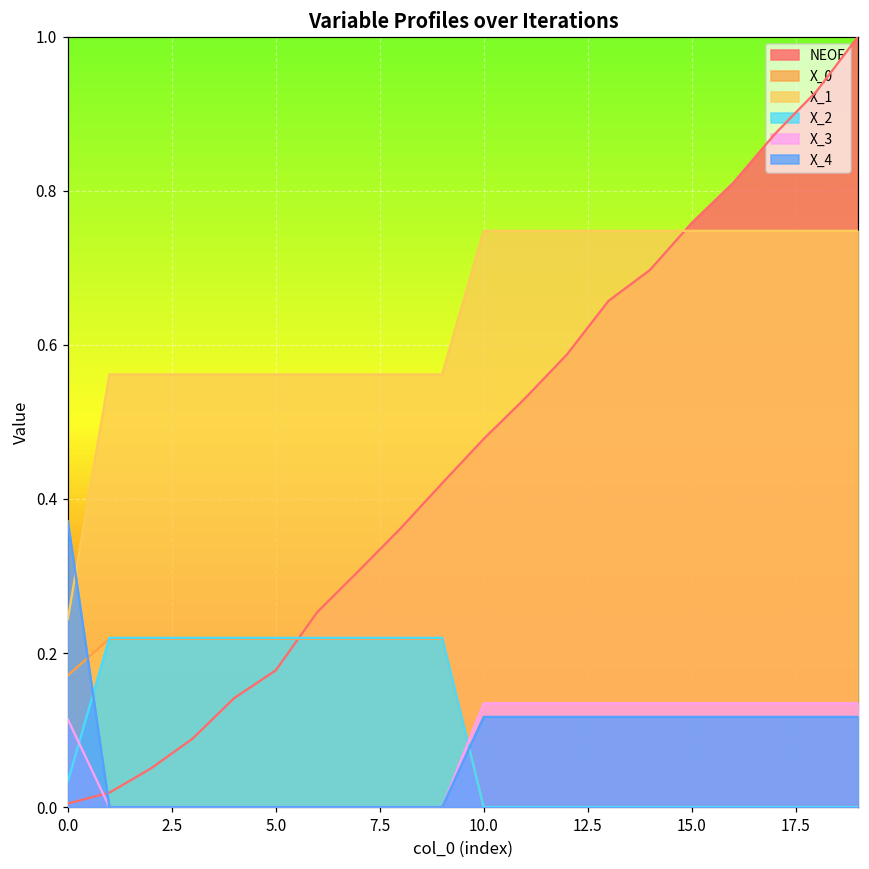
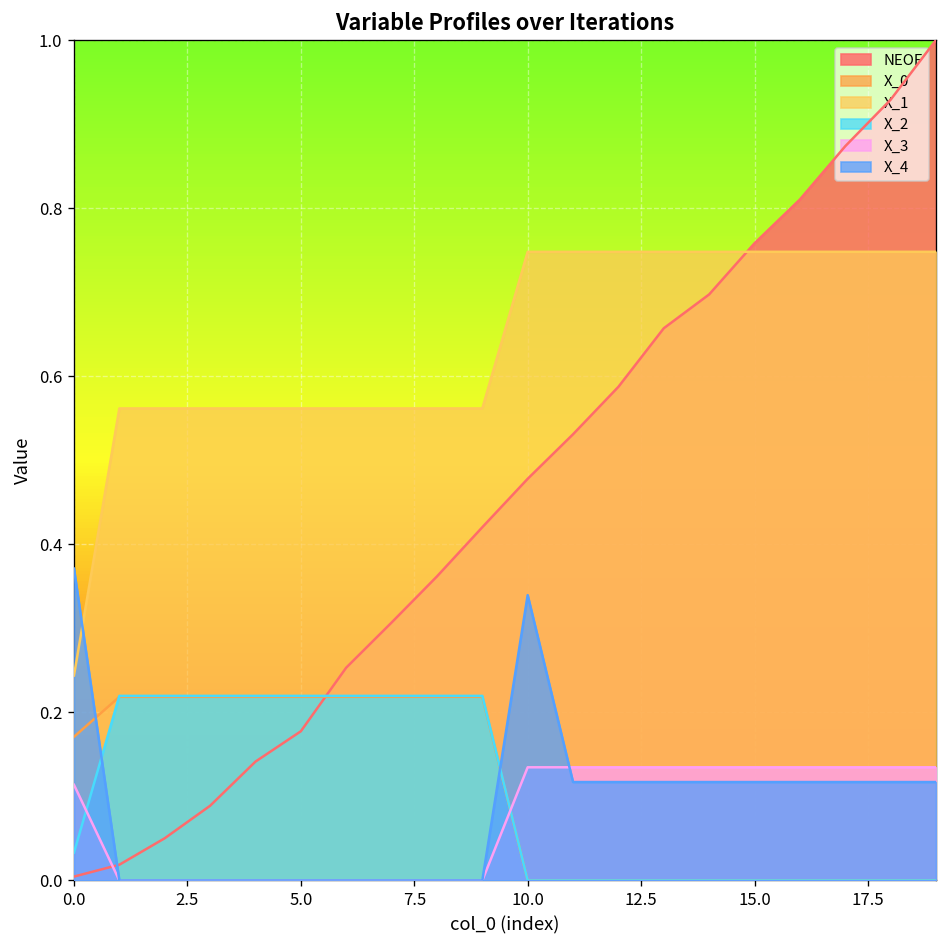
  {
    "NEOF": {
      "0.0": 0.00,
      "5.0": 0.18,
      "10.0": 0.48,
      "15.0": 0.76
    },
    "X_2": {
      "0.0": 0.03
    },
    "X_3": {
      "0.0": 0.11,
      "10.0": 0.13,
      "15.0": 0.13
    },
    "X_4": {
      "0.0": 0.37,
-     "10.0": 0.12,
+     "10.0": 0.34,
      "15.0": 0.12
    }
  }
